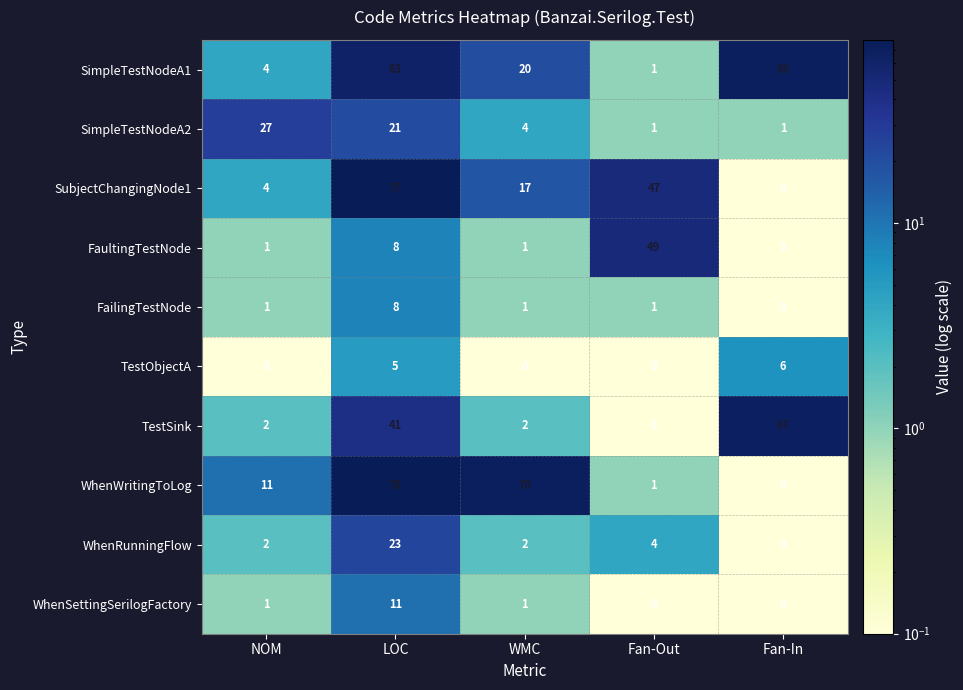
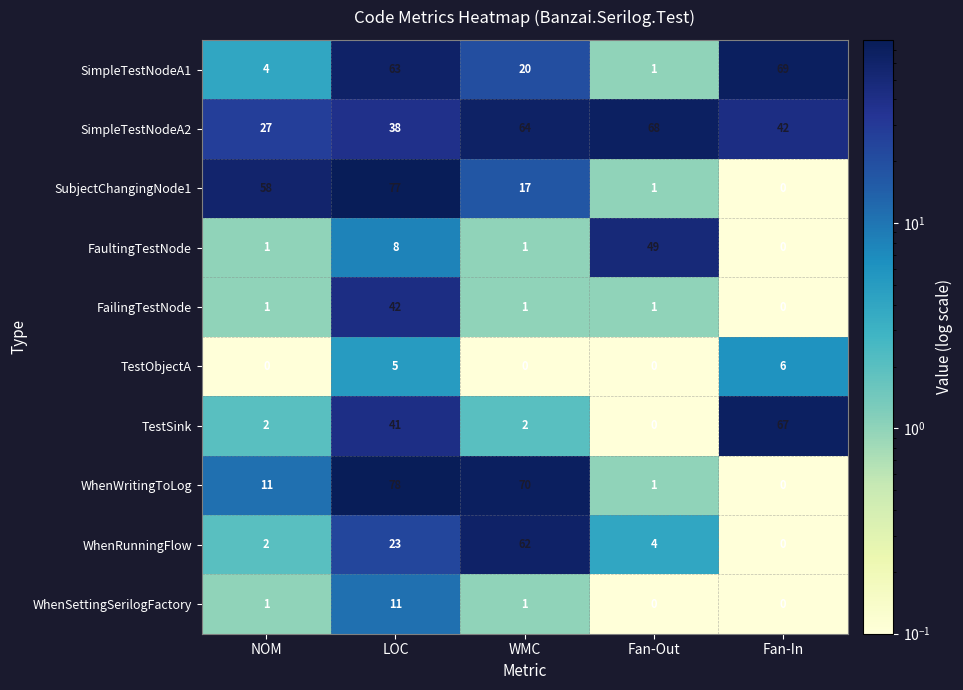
  {
    "SimpleTestNodeA1": {
      "NOM": 4,
      "LOC": 63,
      "WMC": 20,
      "Fan-Out": 1,
      "Fan-In": 69
    },
    "SimpleTestNodeA2": {
      "NOM": 27,
-     "LOC": 21,
-     "WMC": 4,
-     "Fan-Out": 1,
-     "Fan-In": 1
+     "LOC": 38,
+     "WMC": 64,
+     "Fan-Out": 68,
+     "Fan-In": 42
    },
    "SubjectChangingNode1": {
-     "NOM": 4,
+     "NOM": 58,
      "WMC": 17,
-     "Fan-Out": 47
+     "Fan-Out": 1
    },
    "FaultingTestNode": {
      "NOM": 1,
      "LOC": 8,
      "WMC": 1,
      "Fan-Out": 49
    },
    "FailingTestNode": {
      "NOM": 1,
-     "LOC": 8,
+     "LOC": 42,
      "WMC": 1,
      "Fan-Out": 1
    },
    "TestObjectA": {
      "LOC": 5,
      "Fan-In": 6
    },
    "TestSink": {
      "NOM": 2,
      "LOC": 41,
      "WMC": 2,
      "Fan-In": 67
    },
    "WhenWritingToLog": {
      "NOM": 11,
      "WMC": 70,
      "Fan-Out": 1
    },
    "WhenRunningFlow": {
      "NOM": 2,
      "LOC": 23,
-     "WMC": 2,
+     "WMC": 62,
      "Fan-Out": 4
    },
    "WhenSettingSerilogFactory": {
      "NOM": 1,
      "LOC": 11,
      "WMC": 1
    }
  }
